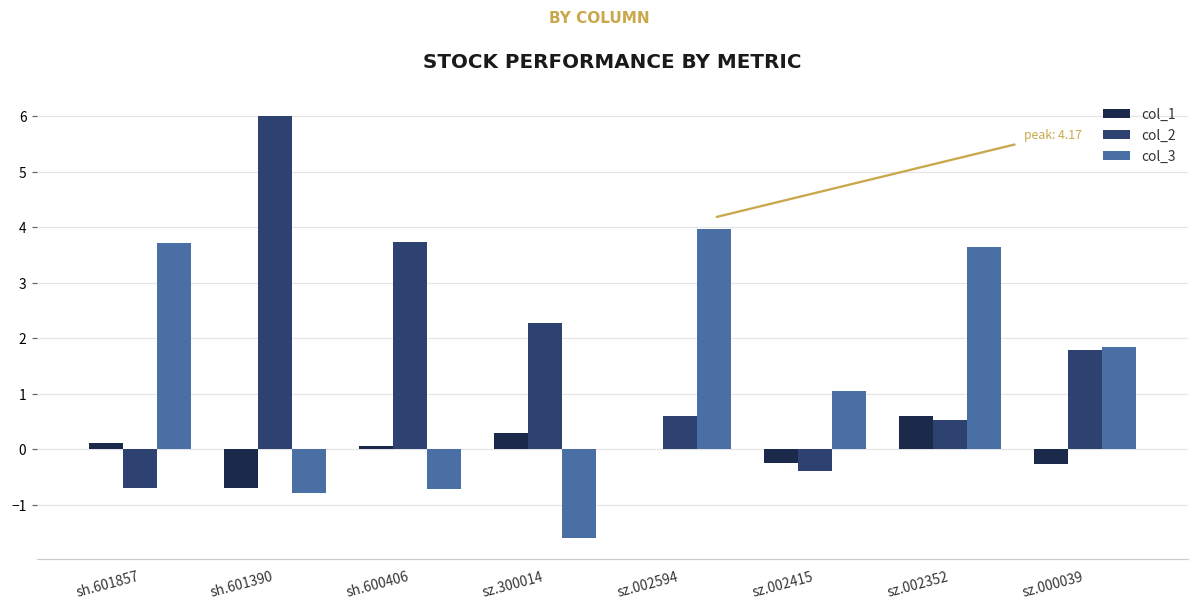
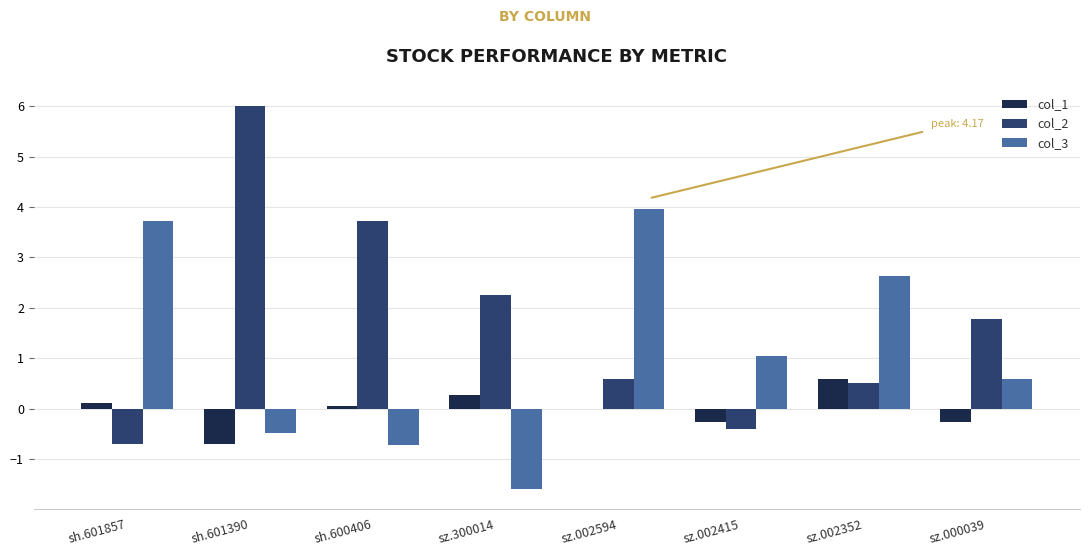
  {
    "col_3": {
      "sh.601857": 3.7,
-     "sh.601390": -0.8,
+     "sh.601390": -0.5,
      "sh.600406": -0.7,
      "sz.300014": -1.6,
      "sz.002594": 4.0,
      "sz.002415": 1.1,
-     "sz.002352": 3.6,
-     "sz.000039": 1.8
+     "sz.002352": 2.6,
+     "sz.000039": 0.6
    }
  }
